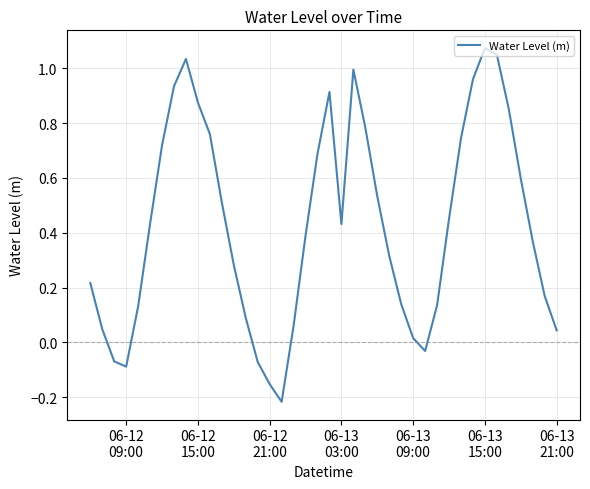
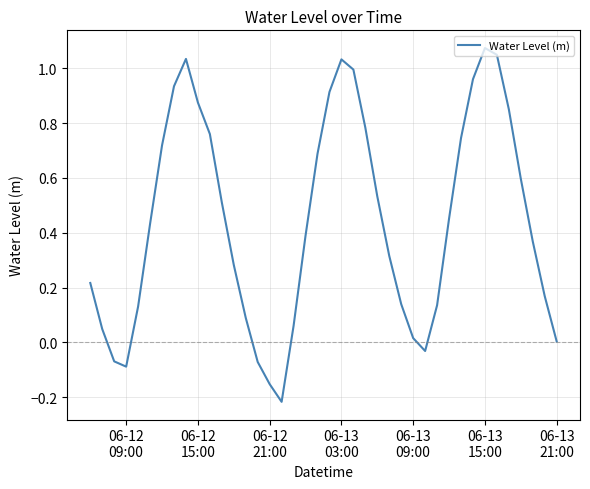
  {
    "06-12 09:00": -0.09,
    "06-12 15:00": 0.88,
    "06-12 21:00": -0.15,
-   "06-13 03:00": 0.43,
+   "06-13 03:00": 1.03,
    "06-13 09:00": 0.02,
-   "06-13 21:00": 0.04
+   "06-13 21:00": 0.00
  }
